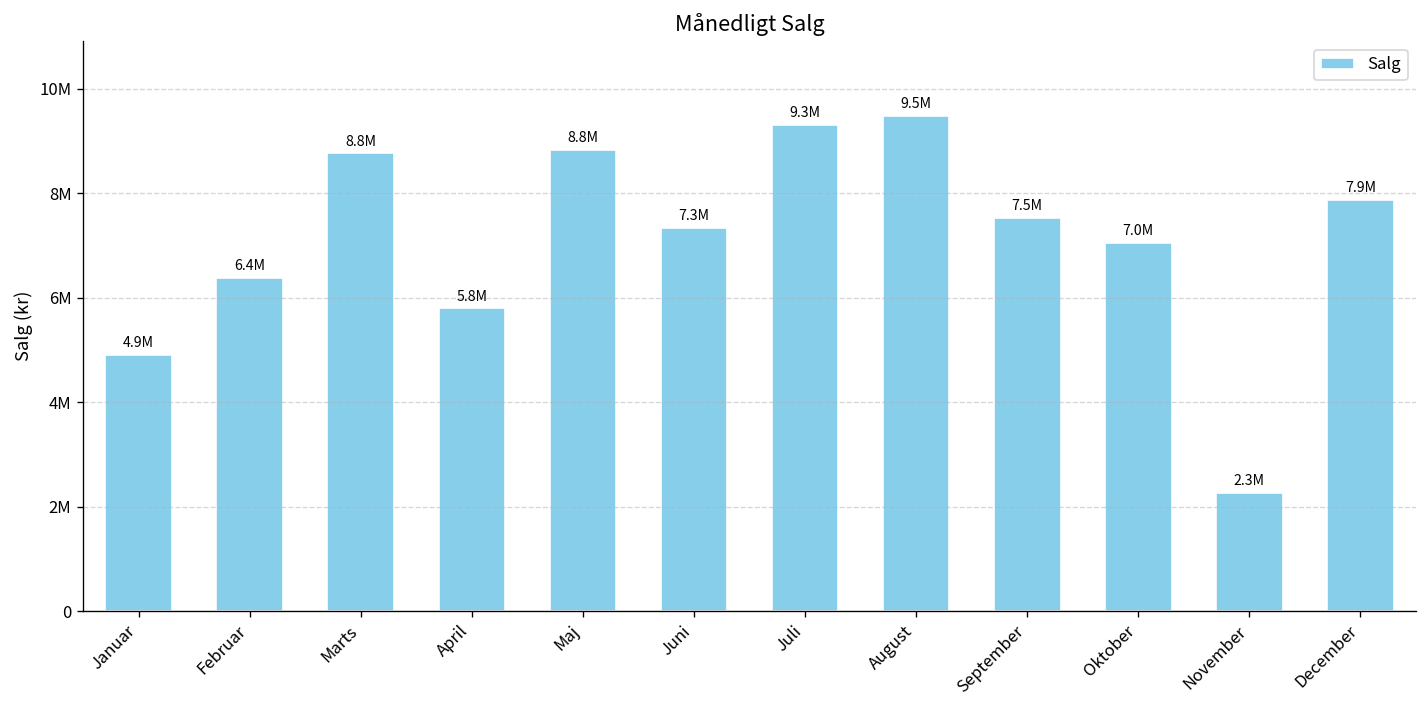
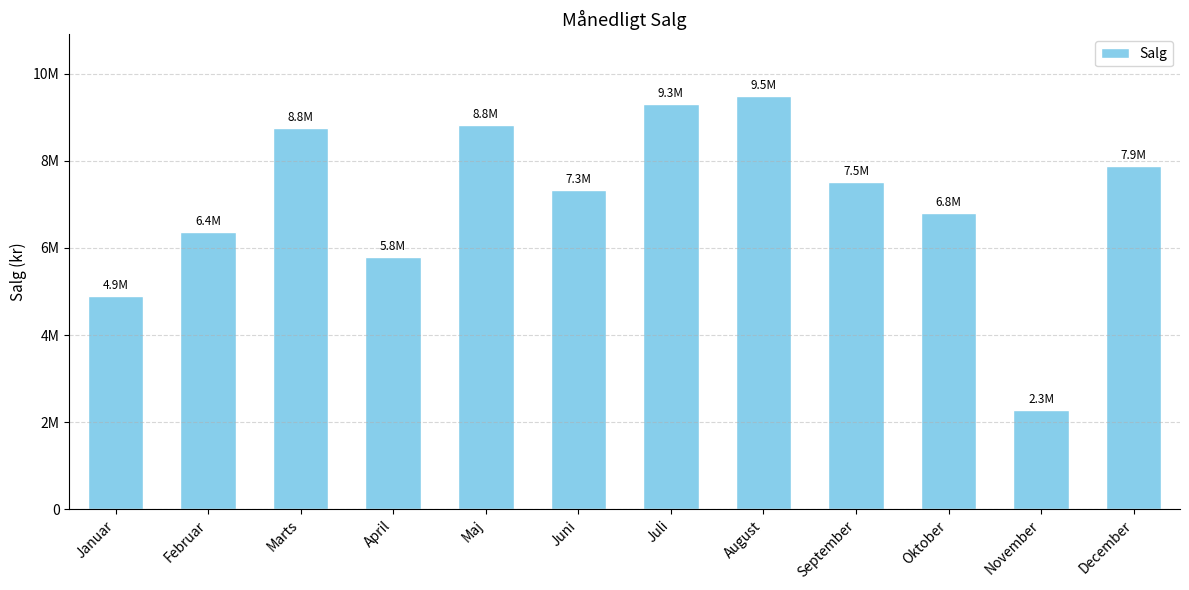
  {
    "Januar": "4.9M",
    "Februar": "6.4M",
    "Marts": "8.8M",
    "April": "5.8M",
    "Maj": "8.8M",
    "Juni": "7.3M",
    "Juli": "9.3M",
    "August": "9.5M",
    "September": "7.5M",
-   "Oktober": "7.0M",
+   "Oktober": "6.8M",
    "November": "2.3M",
    "December": "7.9M"
  }
